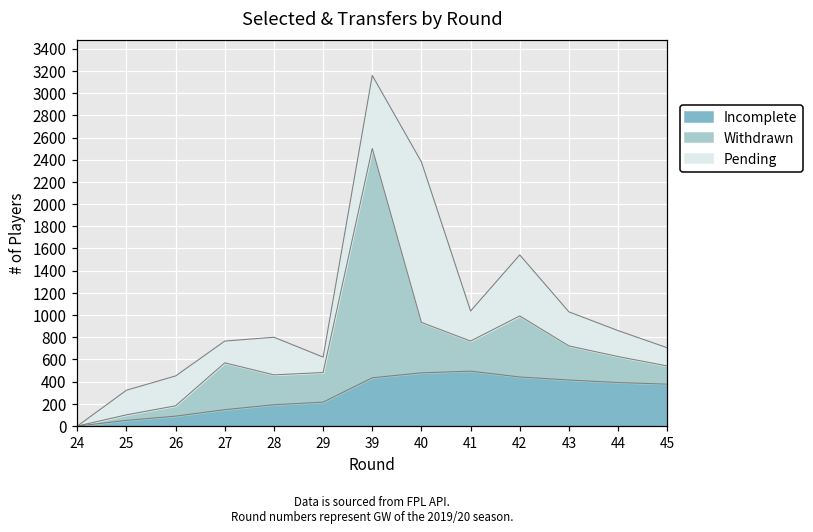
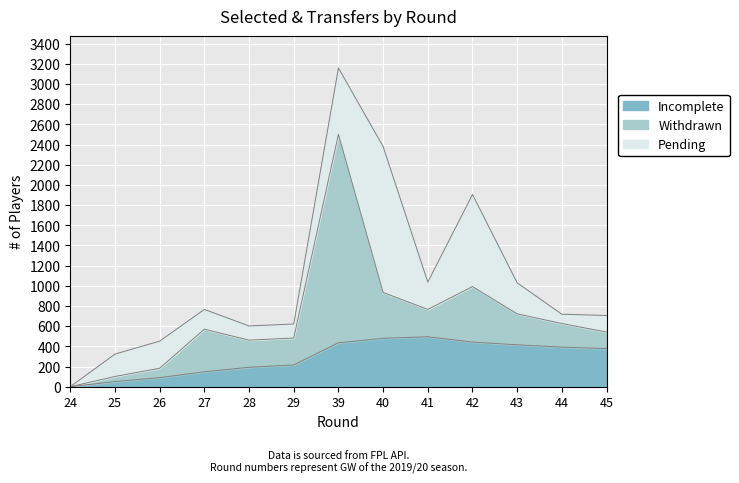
  {
    "Pending": {
      "25": 220,
      "26": 270,
      "27": 200,
-     "28": 340,
+     "28": 140,
      "29": 140,
      "39": 660,
      "40": 1450,
      "41": 270,
-     "42": 550,
+     "42": 910,
      "43": 310,
-     "44": 230,
+     "44": 90,
      "45": 160
    }
  }
